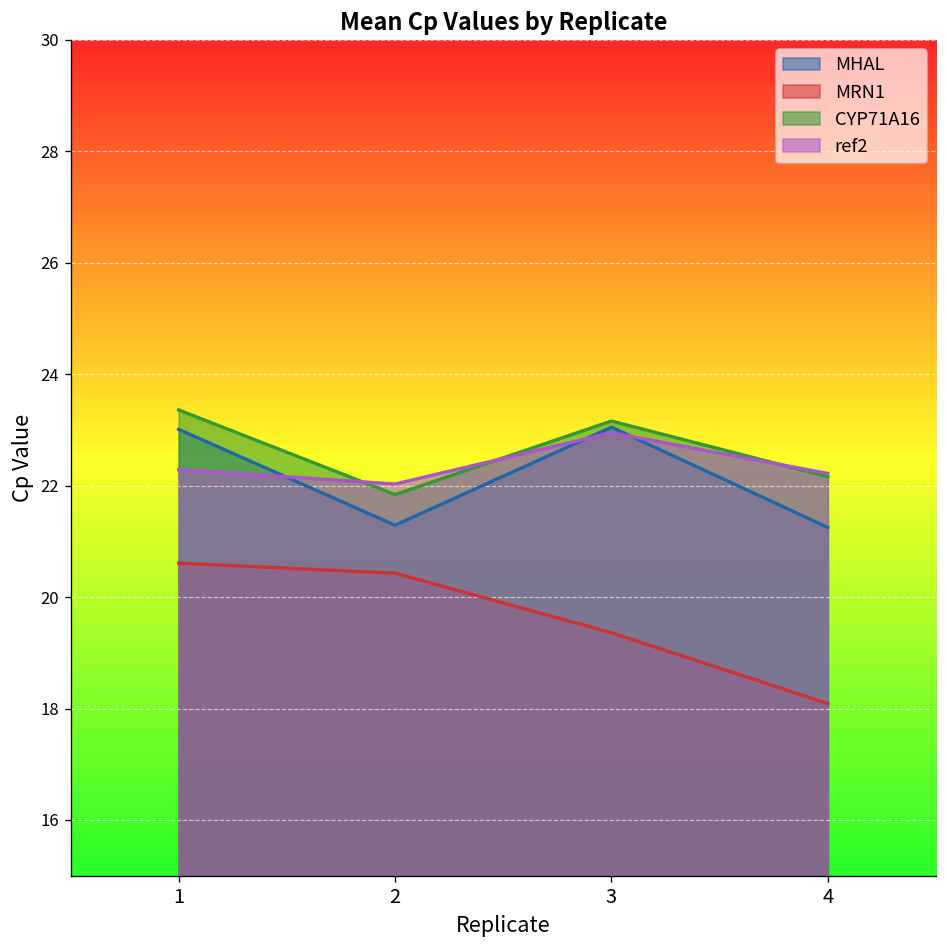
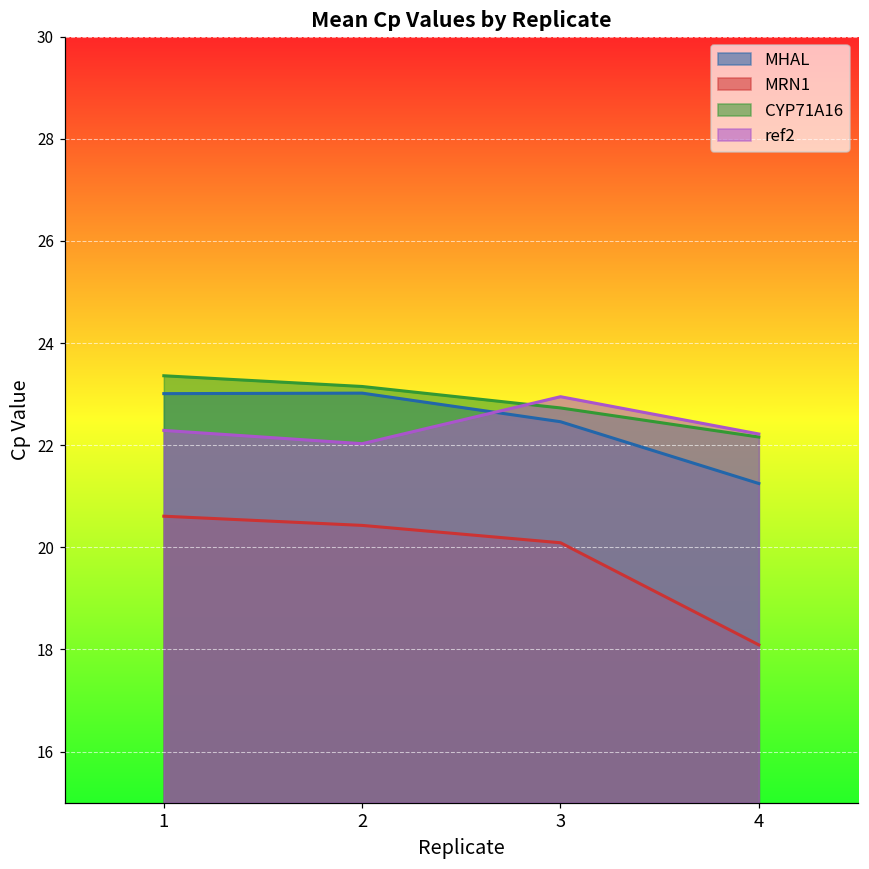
  {
    "MHAL": {
      "1": 23.0,
-     "2": 21.3,
-     "3": 23.1,
+     "2": 23.0,
+     "3": 22.5,
      "4": 21.3
    },
    "MRN1": {
      "1": 20.6,
      "2": 20.4,
-     "3": 19.4,
+     "3": 20.1,
      "4": 18.1
    },
    "CYP71A16": {
      "1": 23.4,
-     "2": 21.8,
-     "3": 23.2,
+     "2": 23.2,
+     "3": 22.7,
      "4": 22.2
    },
    "ref2": {
      "1": 22.3,
      "2": 22.0,
      "3": 23.0,
      "4": 22.2
    }
  }
